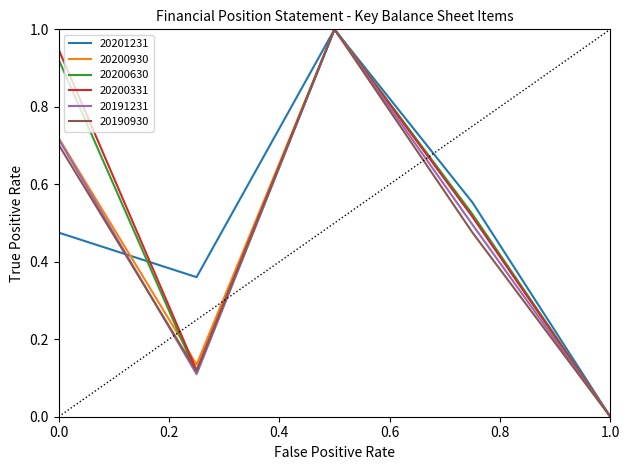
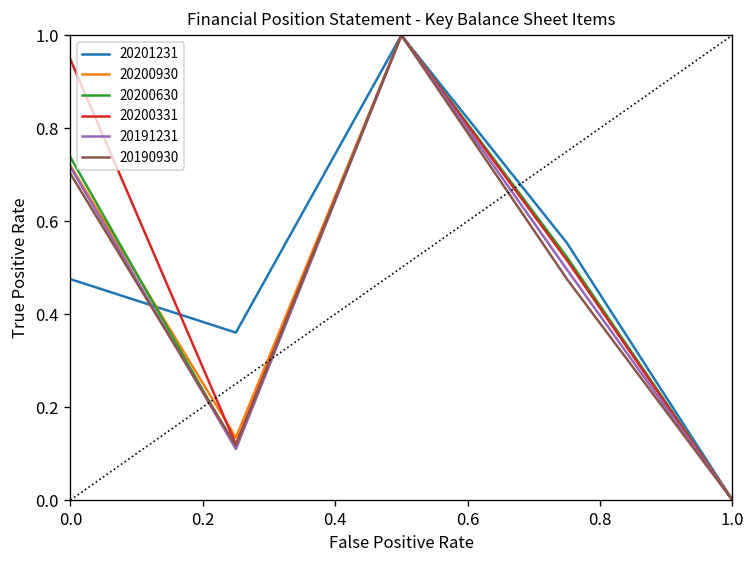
  {
    "20201231": {
      "0.0": 0.48
    },
    "20200630": {
-     "0.0": 0.92
+     "0.0": 0.74
    },
    "20200331": {
      "0.0": 0.95
    },
    "20190930": {
      "0.0": 0.70
    }
  }
